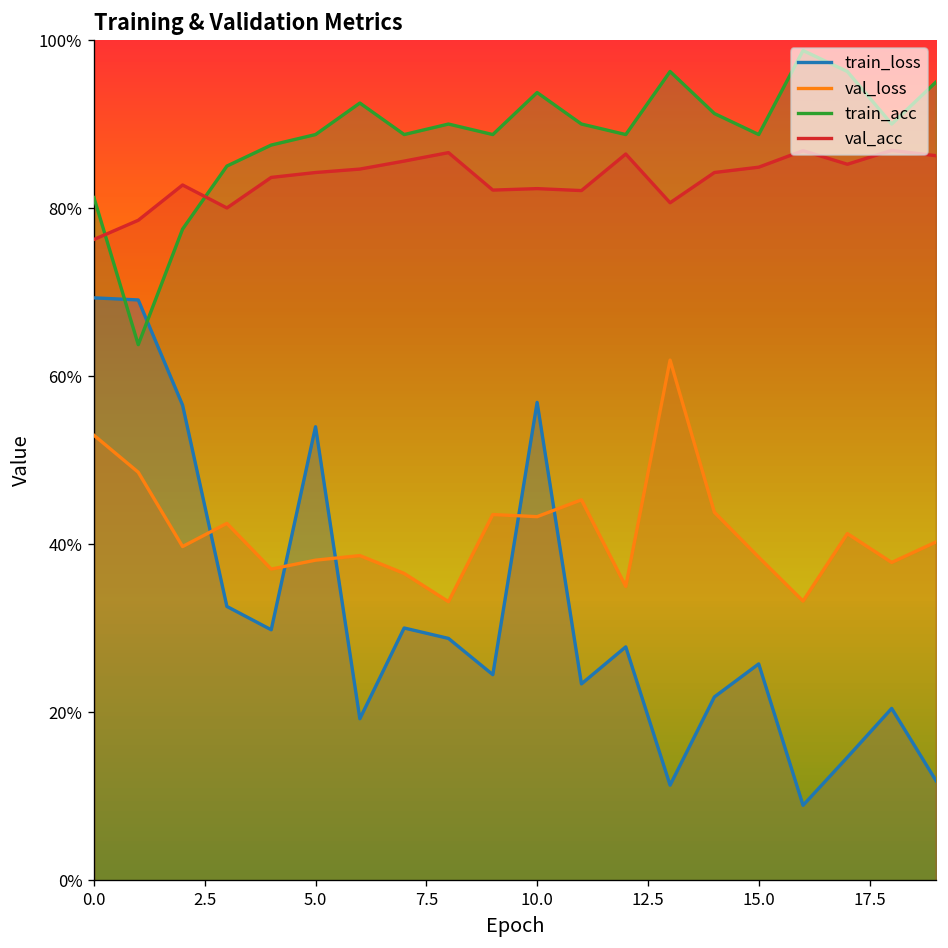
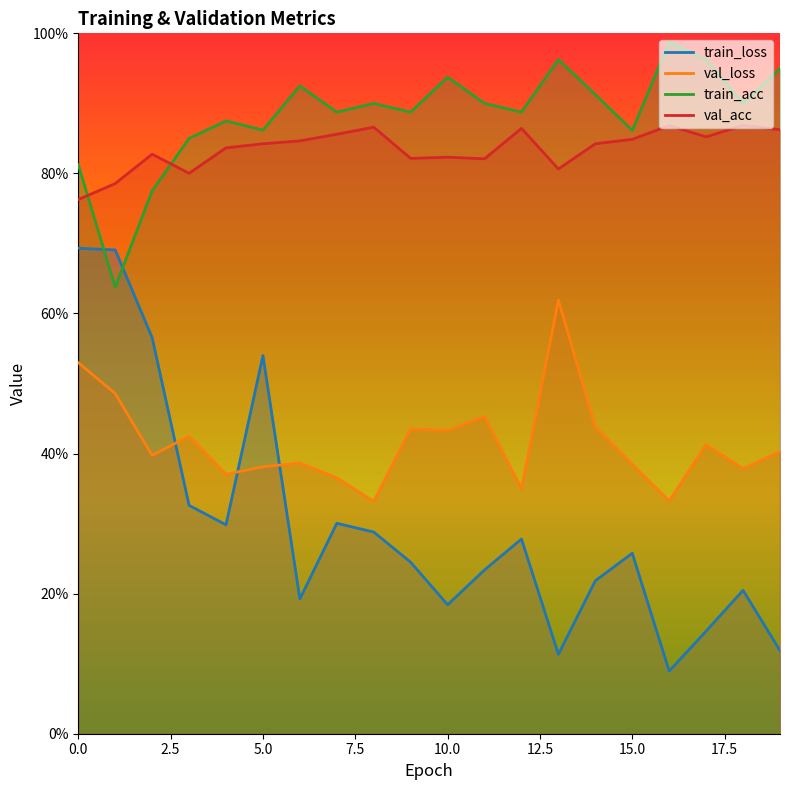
  {
    "train_loss": {
      "0.0": "69%",
      "5.0": "54%",
-     "10.0": "57%",
+     "10.0": "18%",
      "15.0": "26%"
    },
    "train_acc": {
      "0.0": "81%",
-     "5.0": "89%",
+     "5.0": "86%",
      "10.0": "94%",
-     "15.0": "89%"
+     "15.0": "86%"
    }
  }
